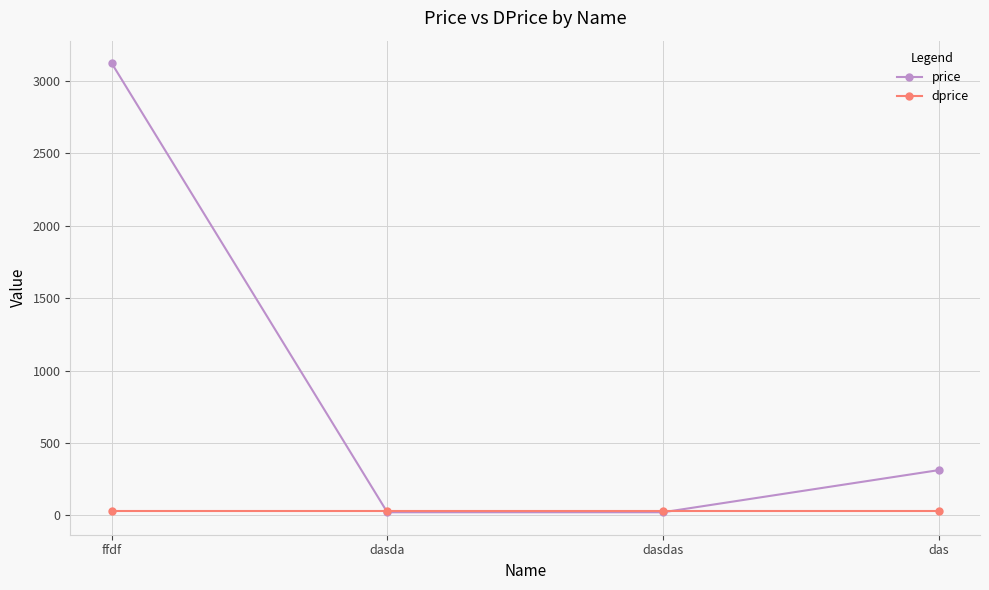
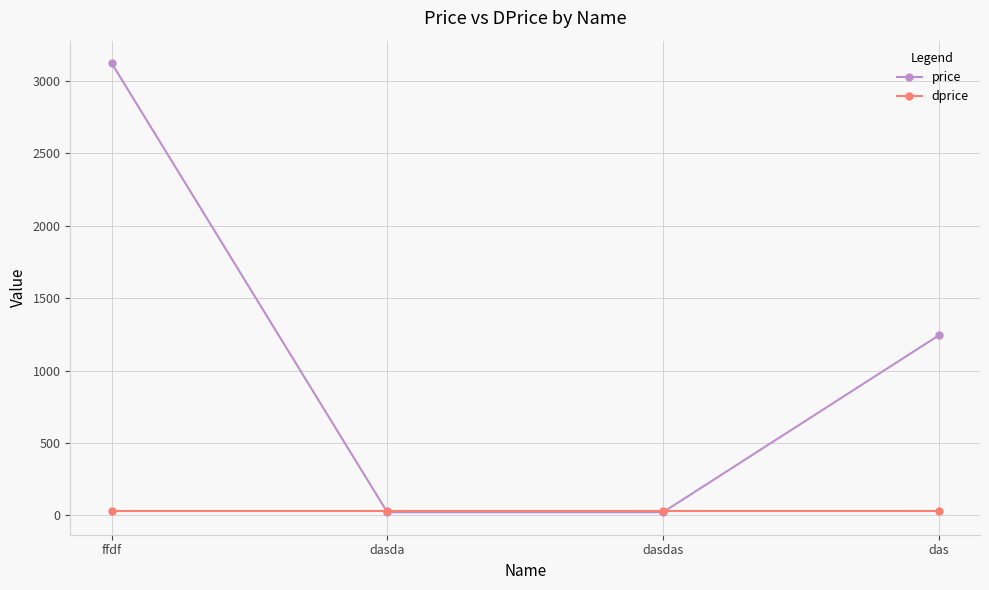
  {
    "price": {
      "ffdf": 3120,
-     "das": 310
+     "das": 1240
    },
    "dprice": {
      "ffdf": 30,
      "das": 30
    }
  }
